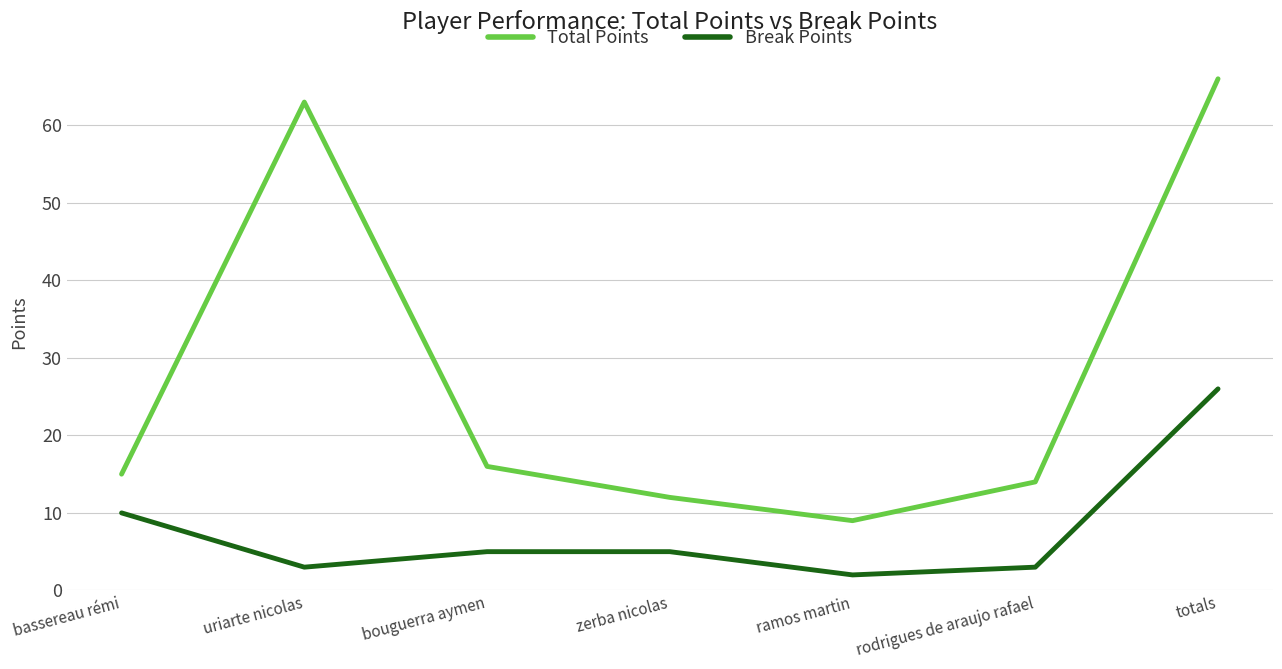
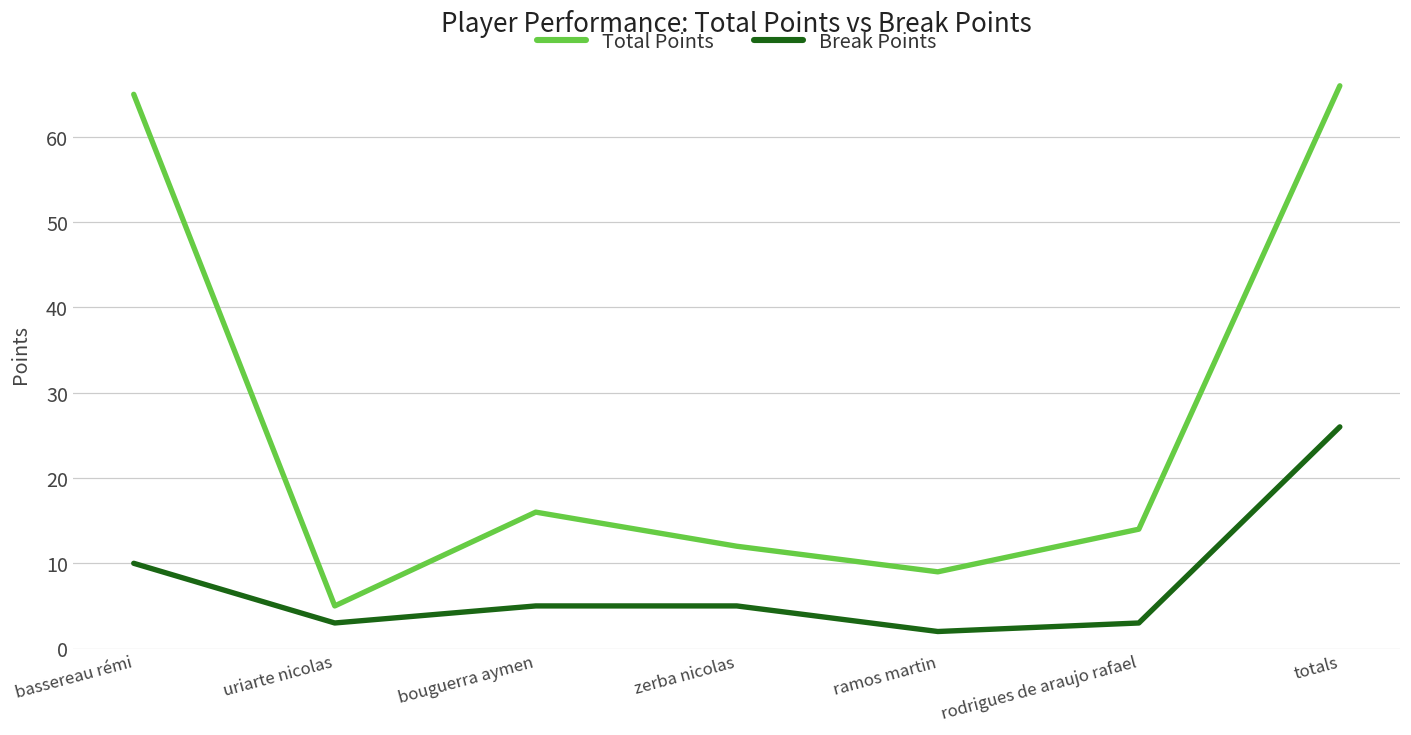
  {
    "Total Points": {
-     "bassereau rémi": 15,
-     "uriarte nicolas": 63,
+     "bassereau rémi": 65,
+     "uriarte nicolas": 5,
      "bouguerra aymen": 16,
      "zerba nicolas": 12,
      "ramos martin": 9,
      "rodrigues de araujo rafael": 14,
      "totals": 66
    },
    "Break Points": {
      "bassereau rémi": 10,
      "uriarte nicolas": 3,
      "bouguerra aymen": 5,
      "zerba nicolas": 5,
      "ramos martin": 2,
      "rodrigues de araujo rafael": 3,
      "totals": 26
    }
  }
